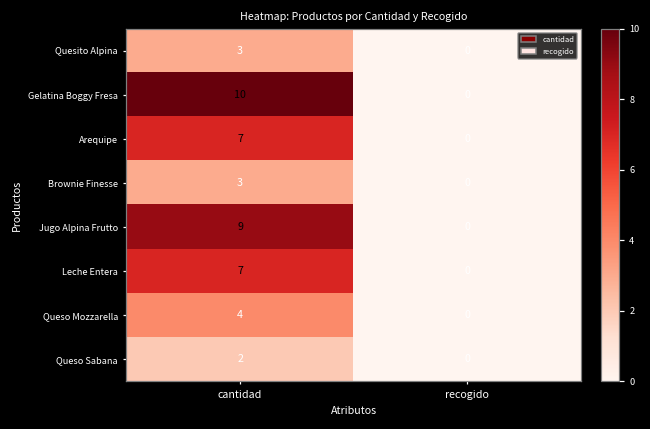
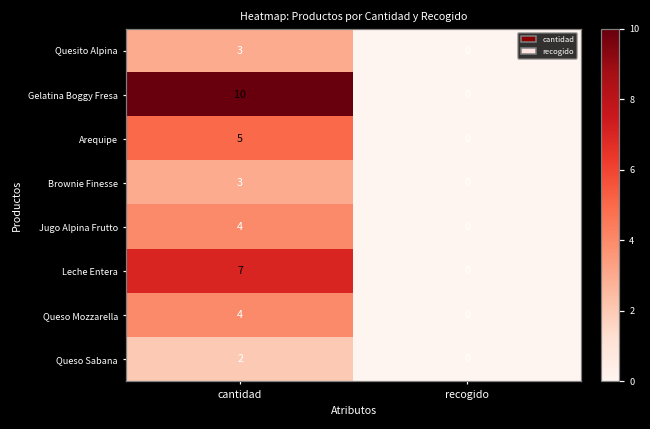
  {
    "Quesito Alpina": {
      "cantidad": 3
    },
    "Gelatina Boggy Fresa": {
      "cantidad": 10
    },
    "Arequipe": {
-     "cantidad": 7
+     "cantidad": 5
    },
    "Brownie Finesse": {
      "cantidad": 3
    },
    "Jugo Alpina Frutto": {
-     "cantidad": 9
+     "cantidad": 4
    },
    "Leche Entera": {
      "cantidad": 7
    },
    "Queso Mozzarella": {
      "cantidad": 4
    },
    "Queso Sabana": {
      "cantidad": 2
    }
  }
